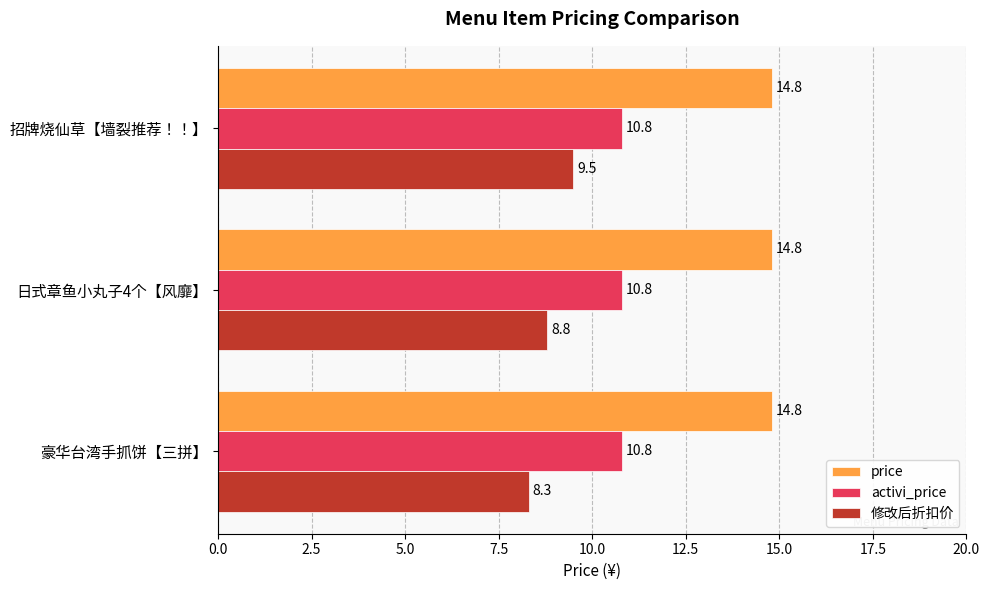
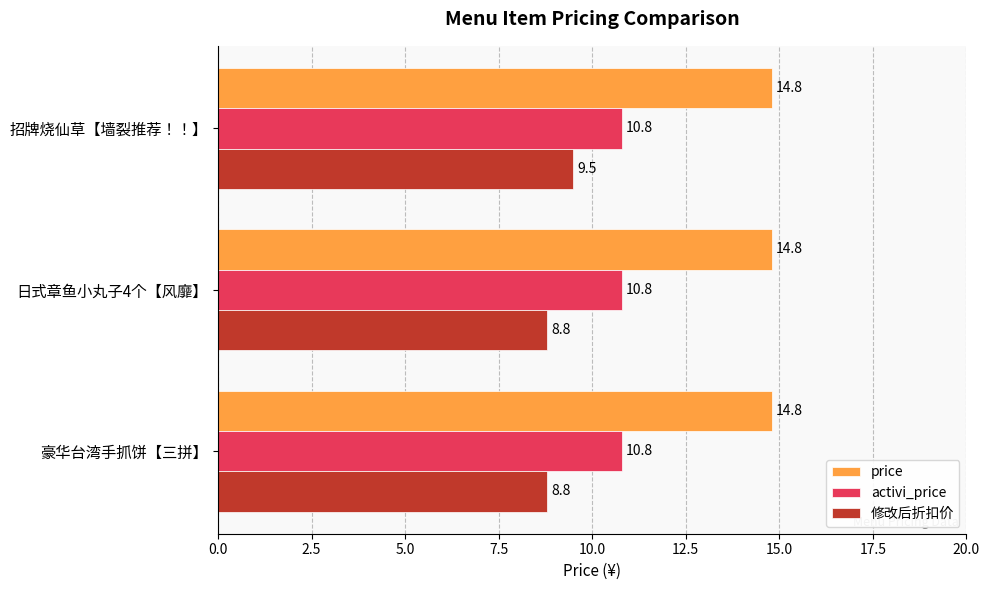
  {
    "price": {
      "招牌烧仙草【墙裂推荐！！】": 14.8,
      "日式章鱼小丸子4个【风靡】": 14.8,
      "豪华台湾手抓饼【三拼】": 14.8
    },
    "activi_price": {
      "招牌烧仙草【墙裂推荐！！】": 10.8,
      "日式章鱼小丸子4个【风靡】": 10.8,
      "豪华台湾手抓饼【三拼】": 10.8
    },
    "修改后折扣价": {
      "招牌烧仙草【墙裂推荐！！】": 9.5,
      "日式章鱼小丸子4个【风靡】": 8.8,
-     "豪华台湾手抓饼【三拼】": 8.3
+     "豪华台湾手抓饼【三拼】": 8.8
    }
  }
